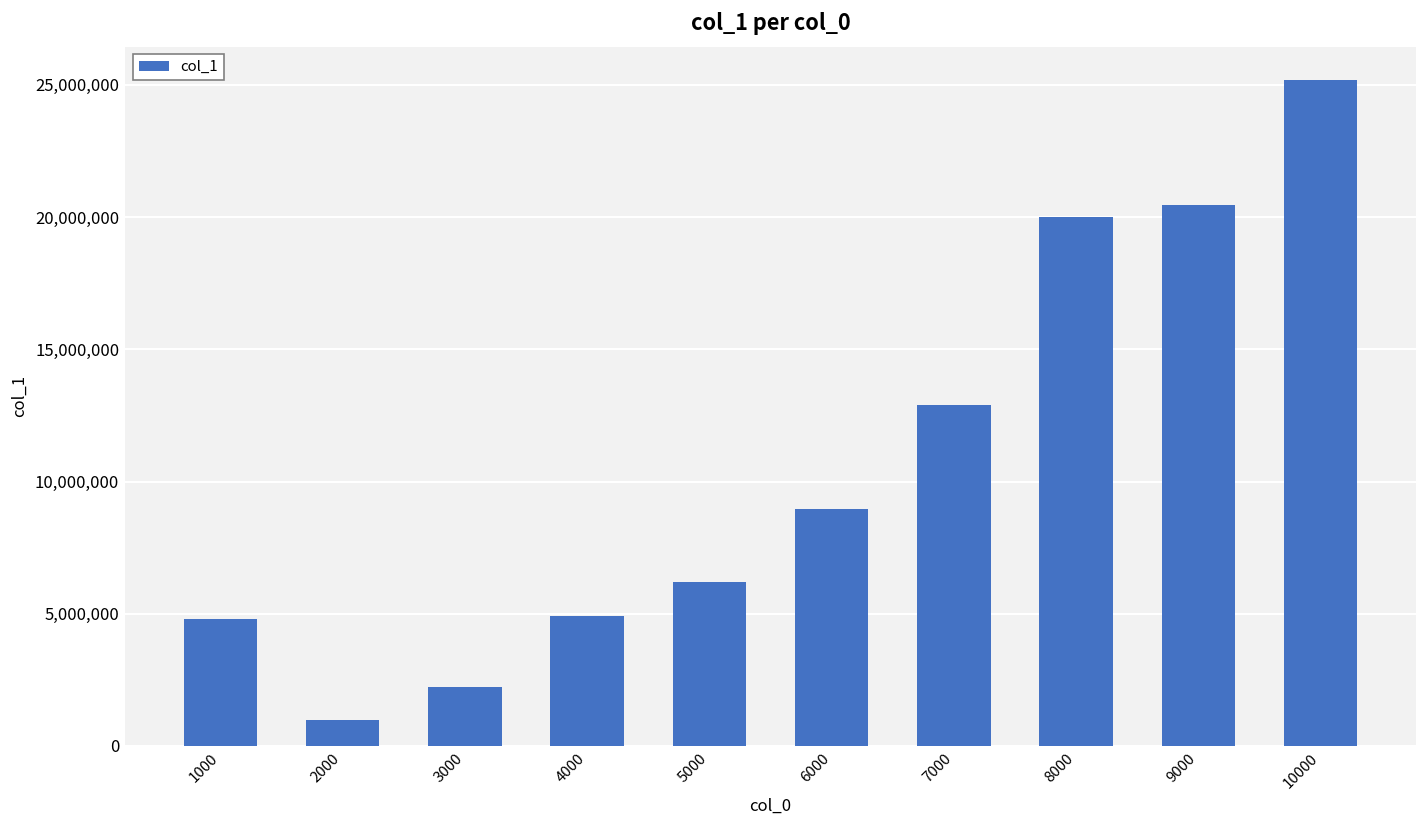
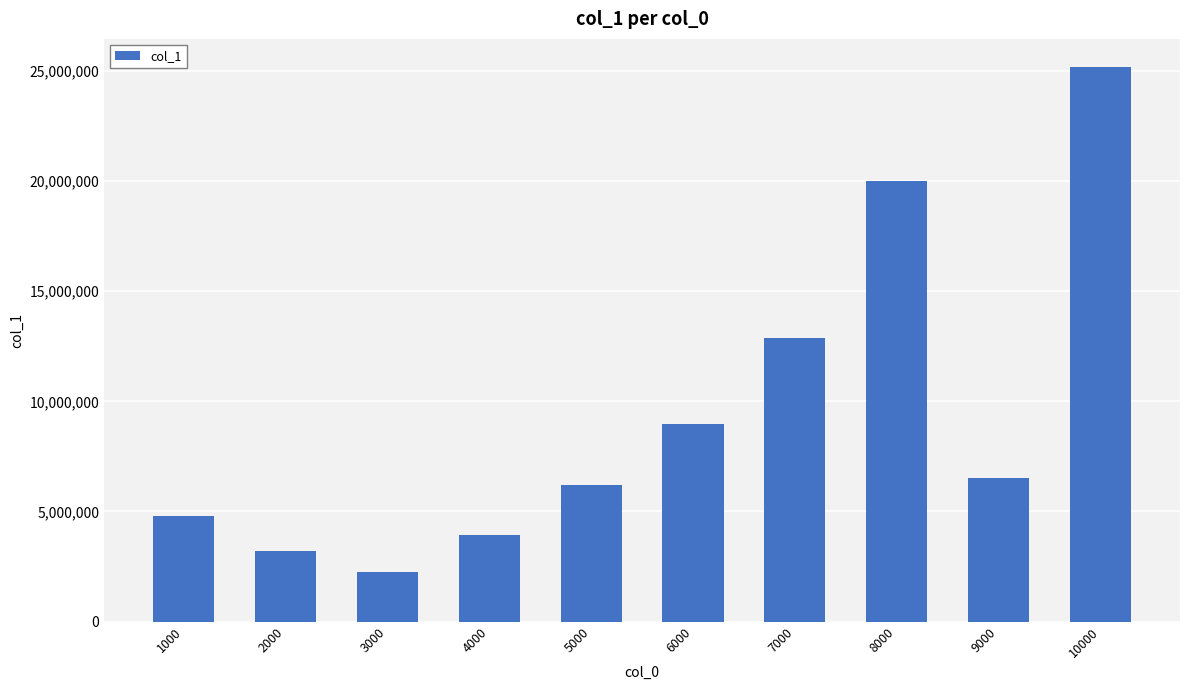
  {
    "1000": "4,800,000",
-   "2000": "1,000,000",
+   "2000": "3,200,000",
    "3000": "2,200,000",
-   "4000": "4,900,000",
+   "4000": "3,900,000",
    "5000": "6,200,000",
    "6000": "9,000,000",
    "7000": "12,900,000",
    "8000": "20,000,000",
-   "9000": "20,500,000",
+   "9000": "6,500,000",
    "10000": "25,200,000"
  }
